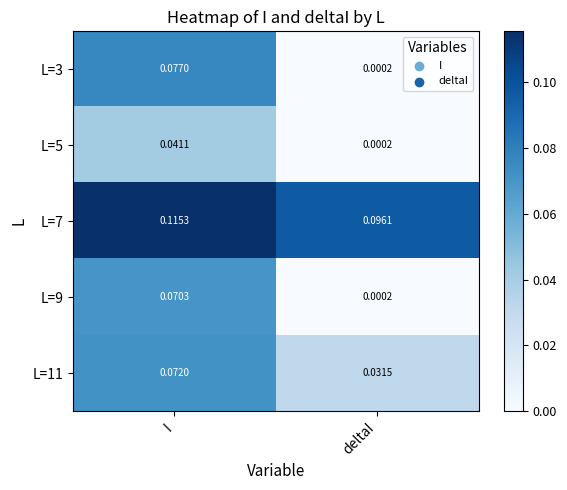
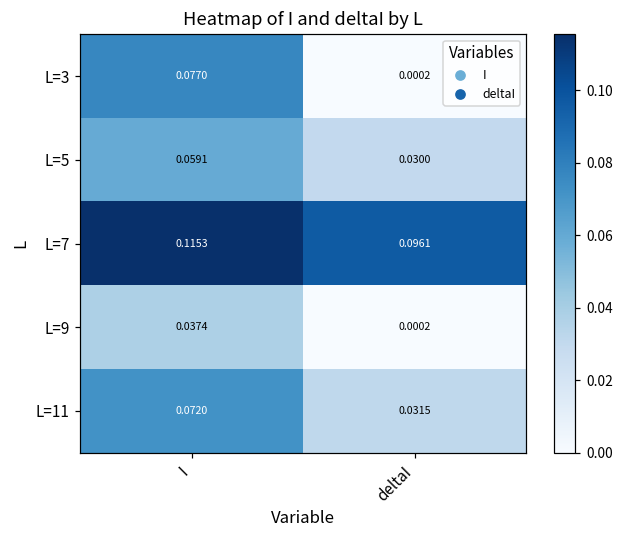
  {
    "L=3": {
      "I": 0.0770,
      "deltaI": 0.0002
    },
    "L=5": {
-     "I": 0.0411,
-     "deltaI": 0.0002
+     "I": 0.0591,
+     "deltaI": 0.0300
    },
    "L=7": {
      "I": 0.1153,
      "deltaI": 0.0961
    },
    "L=9": {
-     "I": 0.0703,
+     "I": 0.0374,
      "deltaI": 0.0002
    },
    "L=11": {
      "I": 0.0720,
      "deltaI": 0.0315
    }
  }
